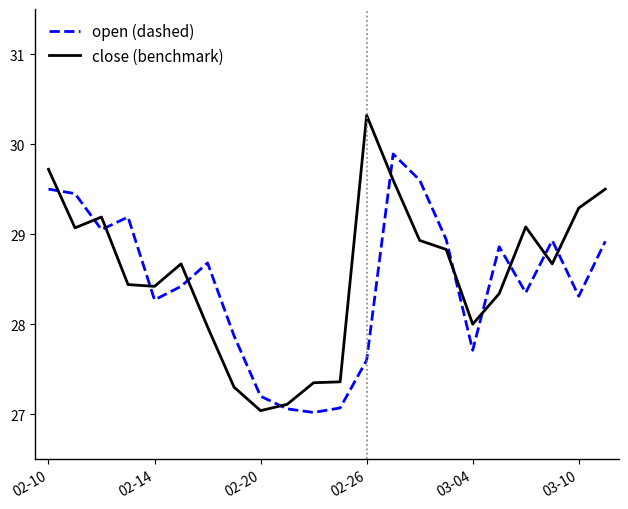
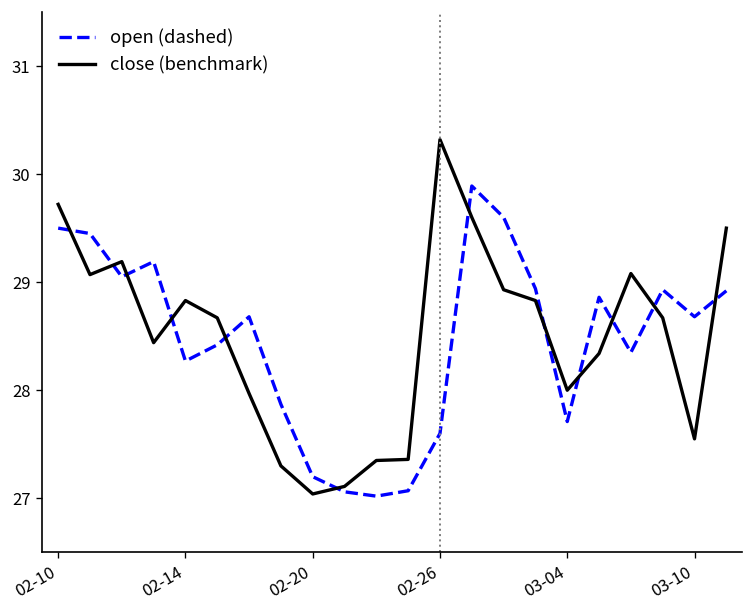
  {
    "open (dashed)": {
      "02-10": 29.5,
      "02-14": 28.3,
      "02-20": 27.2,
      "02-26": 27.6,
      "03-04": 27.7,
-     "03-10": 28.3
+     "03-10": 28.7
    },
    "close (benchmark)": {
      "02-10": 29.7,
-     "02-14": 28.4,
+     "02-14": 28.8,
      "02-20": 27.0,
      "02-26": 30.3,
      "03-04": 28.0,
-     "03-10": 29.3
+     "03-10": 27.6
    }
  }
